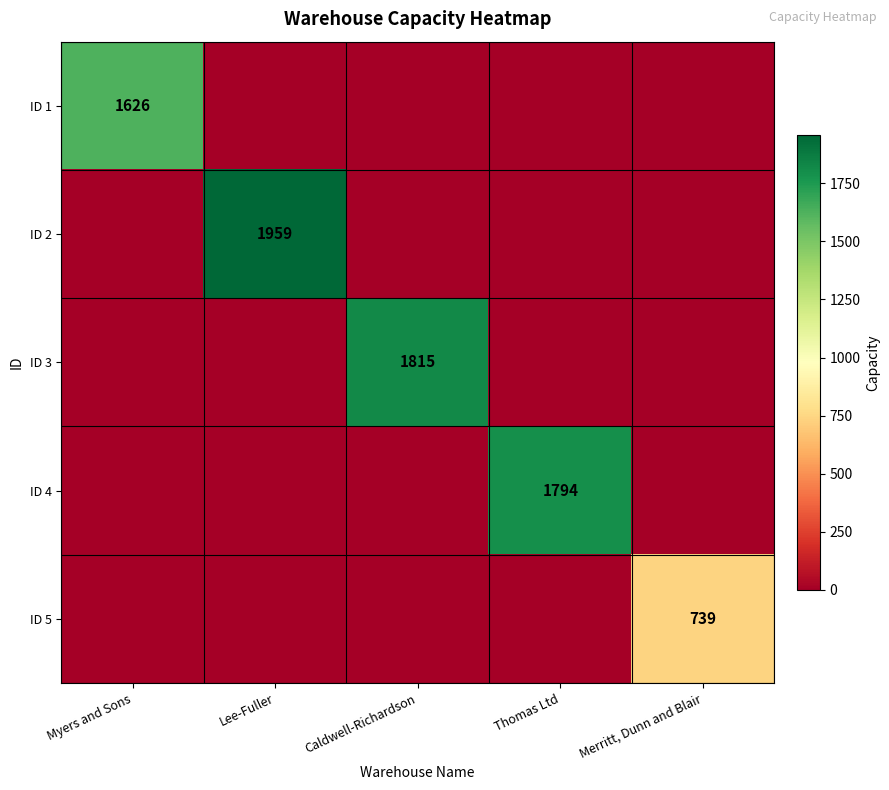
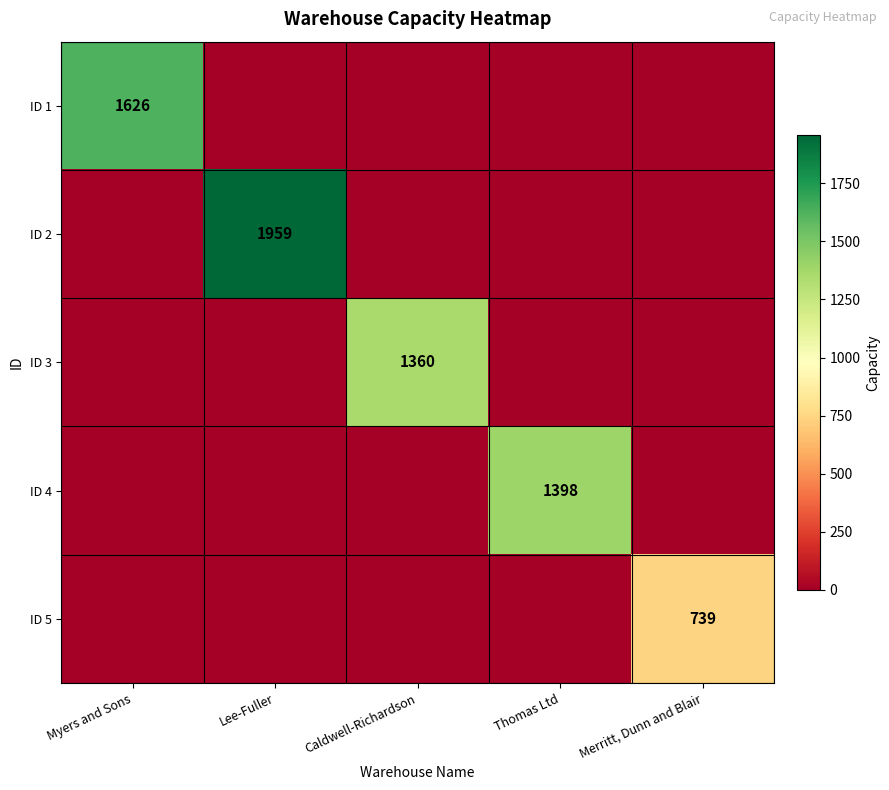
  {
    "ID 1": {
      "Myers and Sons": 1626
    },
    "ID 2": {
      "Lee-Fuller": 1959
    },
    "ID 3": {
-     "Caldwell-Richardson": 1815
+     "Caldwell-Richardson": 1360
    },
    "ID 4": {
-     "Thomas Ltd": 1794
+     "Thomas Ltd": 1398
    },
    "ID 5": {
      "Merritt, Dunn and Blair": 739
    }
  }
